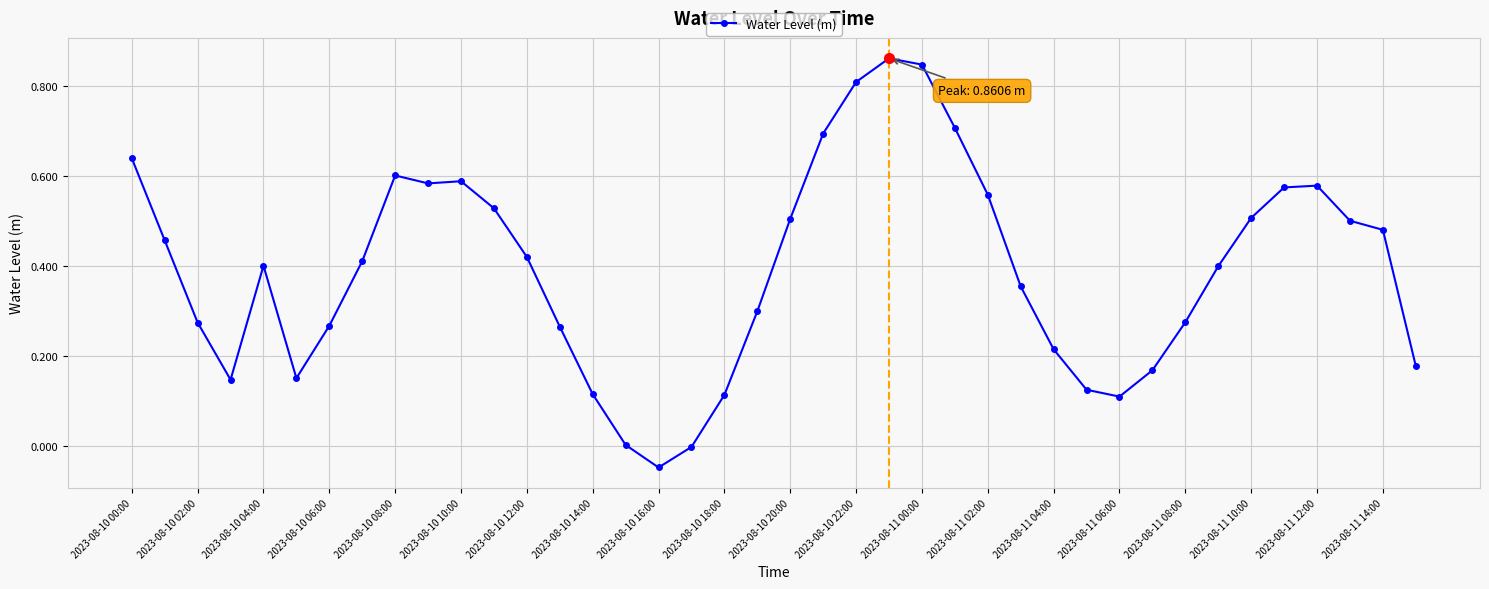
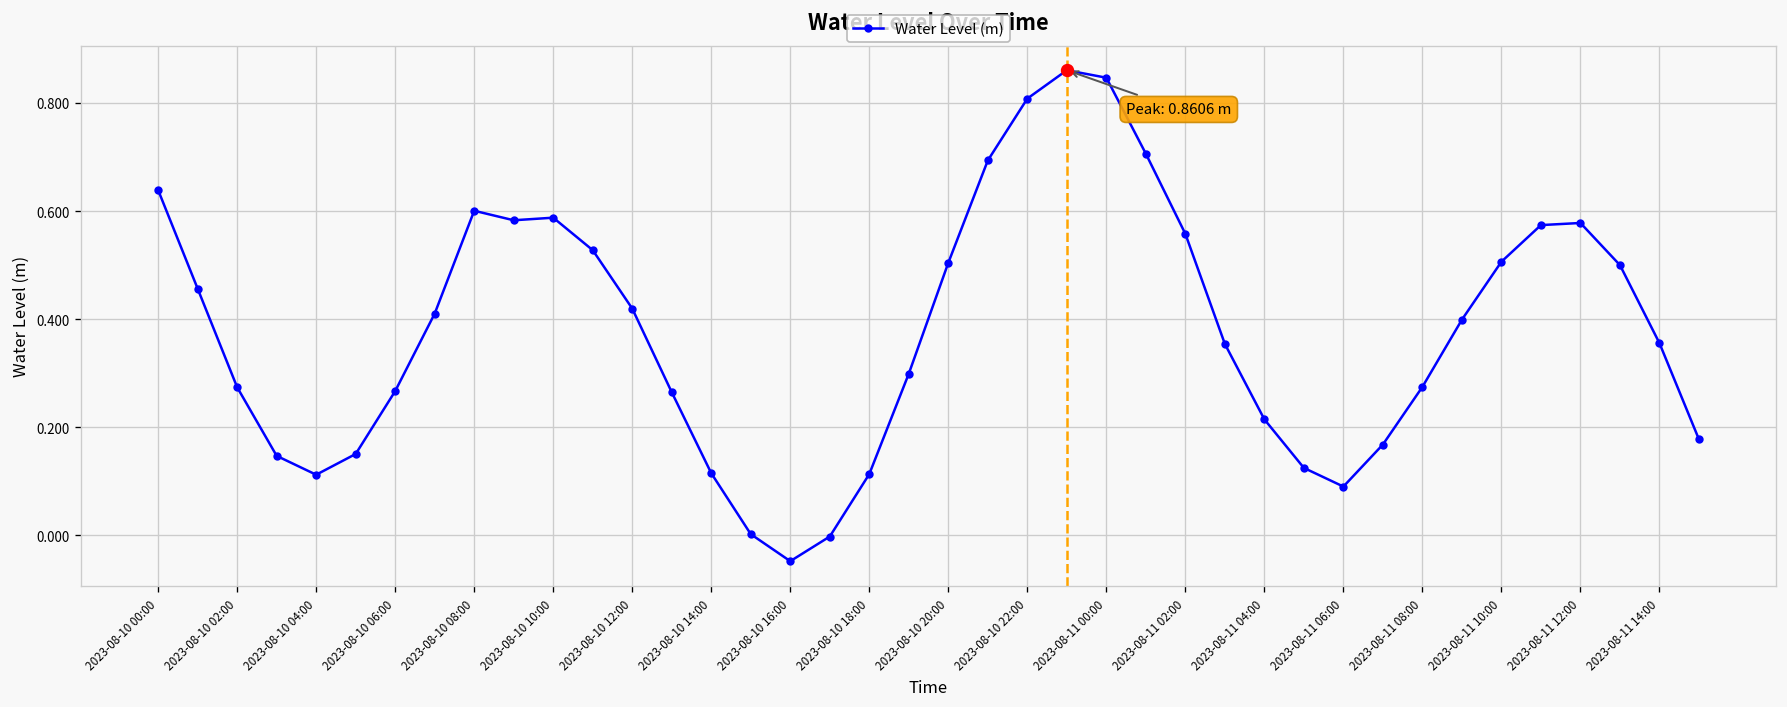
  {
    "Water Level (m)": {
      "2023-08-10 00:00": 0.64,
      "2023-08-10 02:00": 0.27,
-     "2023-08-10 04:00": 0.40,
+     "2023-08-10 04:00": 0.11,
      "2023-08-10 06:00": 0.27,
      "2023-08-10 08:00": 0.60,
      "2023-08-10 10:00": 0.59,
      "2023-08-10 12:00": 0.42,
      "2023-08-10 14:00": 0.11,
      "2023-08-10 16:00": -0.05,
      "2023-08-10 18:00": 0.11,
      "2023-08-10 20:00": 0.50,
      "2023-08-10 22:00": 0.81,
      "2023-08-11 02:00": 0.56,
      "2023-08-11 04:00": 0.21,
-     "2023-08-11 06:00": 0.11,
+     "2023-08-11 06:00": 0.09,
      "2023-08-11 08:00": 0.27,
      "2023-08-11 10:00": 0.51,
      "2023-08-11 12:00": 0.58,
-     "2023-08-11 14:00": 0.48
+     "2023-08-11 14:00": 0.36
    }
  }
